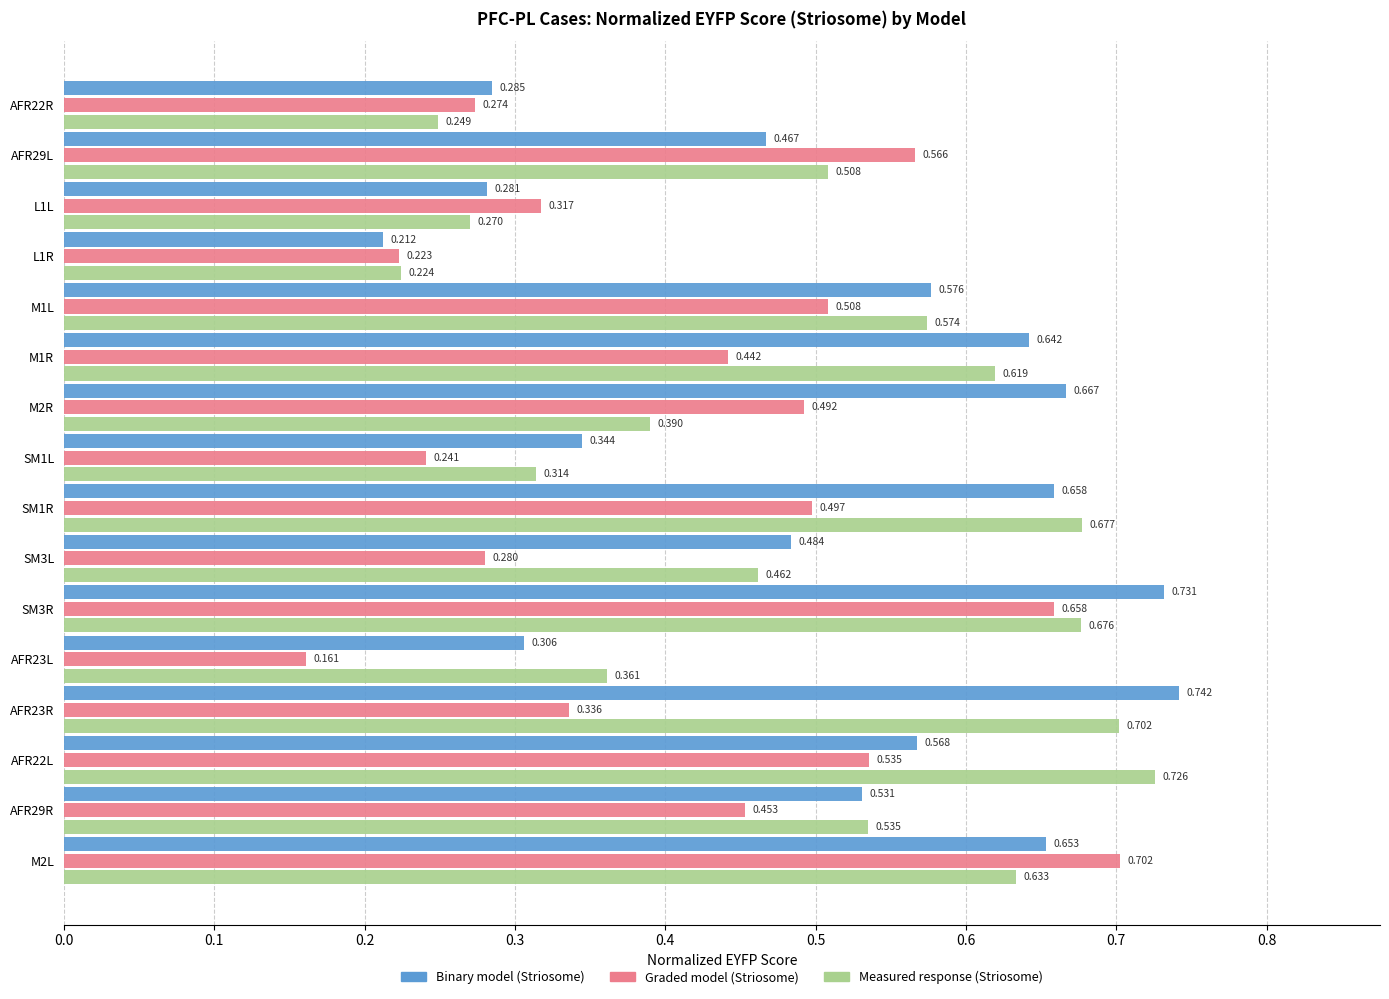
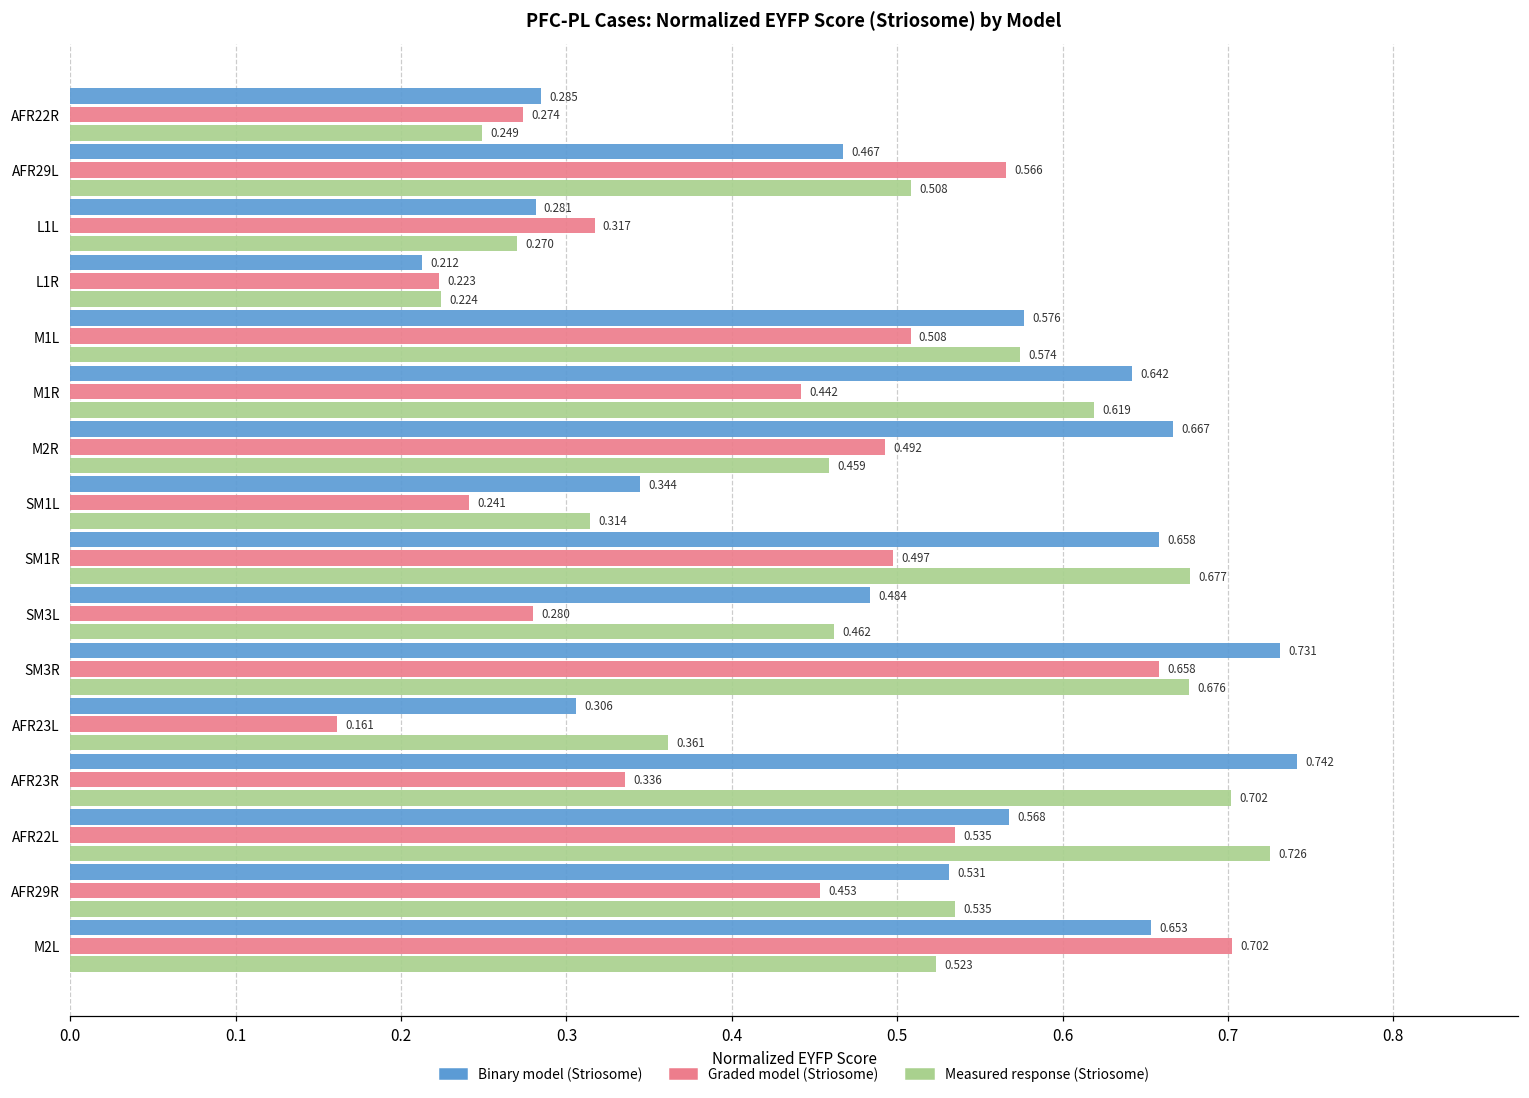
  {
    "Binary model (Striosome)": {
      "AFR22R": 0.285,
      "AFR29L": 0.467,
      "L1L": 0.281,
      "L1R": 0.212,
      "M1L": 0.576,
      "M1R": 0.642,
      "M2R": 0.667,
      "SM1L": 0.344,
      "SM1R": 0.658,
      "SM3L": 0.484,
      "SM3R": 0.731,
      "AFR23L": 0.306,
      "AFR23R": 0.742,
      "AFR22L": 0.568,
      "AFR29R": 0.531,
      "M2L": 0.653
    },
    "Graded model (Striosome)": {
      "AFR22R": 0.274,
      "AFR29L": 0.566,
      "L1L": 0.317,
      "L1R": 0.223,
      "M1L": 0.508,
      "M1R": 0.442,
      "M2R": 0.492,
      "SM1L": 0.241,
      "SM1R": 0.497,
      "SM3L": 0.280,
      "SM3R": 0.658,
      "AFR23L": 0.161,
      "AFR23R": 0.336,
      "AFR22L": 0.535,
      "AFR29R": 0.453,
      "M2L": 0.702
    },
    "Measured response (Striosome)": {
      "AFR22R": 0.249,
      "AFR29L": 0.508,
      "L1L": 0.270,
      "L1R": 0.224,
      "M1L": 0.574,
      "M1R": 0.619,
-     "M2R": 0.390,
+     "M2R": 0.459,
      "SM1L": 0.314,
      "SM1R": 0.677,
      "SM3L": 0.462,
      "SM3R": 0.676,
      "AFR23L": 0.361,
      "AFR23R": 0.702,
      "AFR22L": 0.726,
      "AFR29R": 0.535,
-     "M2L": 0.633
+     "M2L": 0.523
    }
  }
